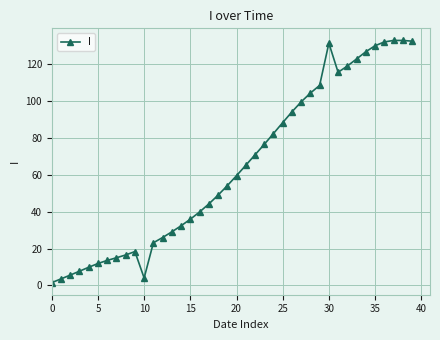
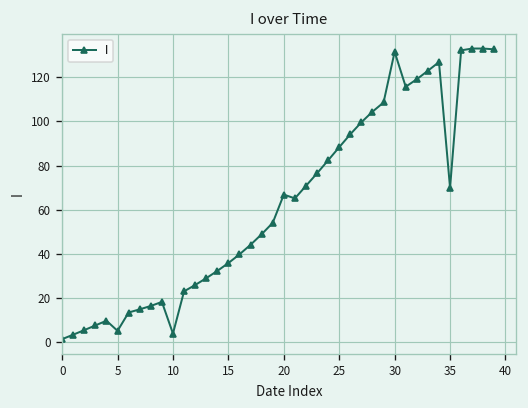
  {
    "0": 1,
-   "5": 12,
+   "5": 5,
    "10": 4,
    "15": 36,
-   "20": 60,
+   "20": 67,
    "25": 88,
    "30": 131,
-   "35": 130
+   "35": 70
  }
